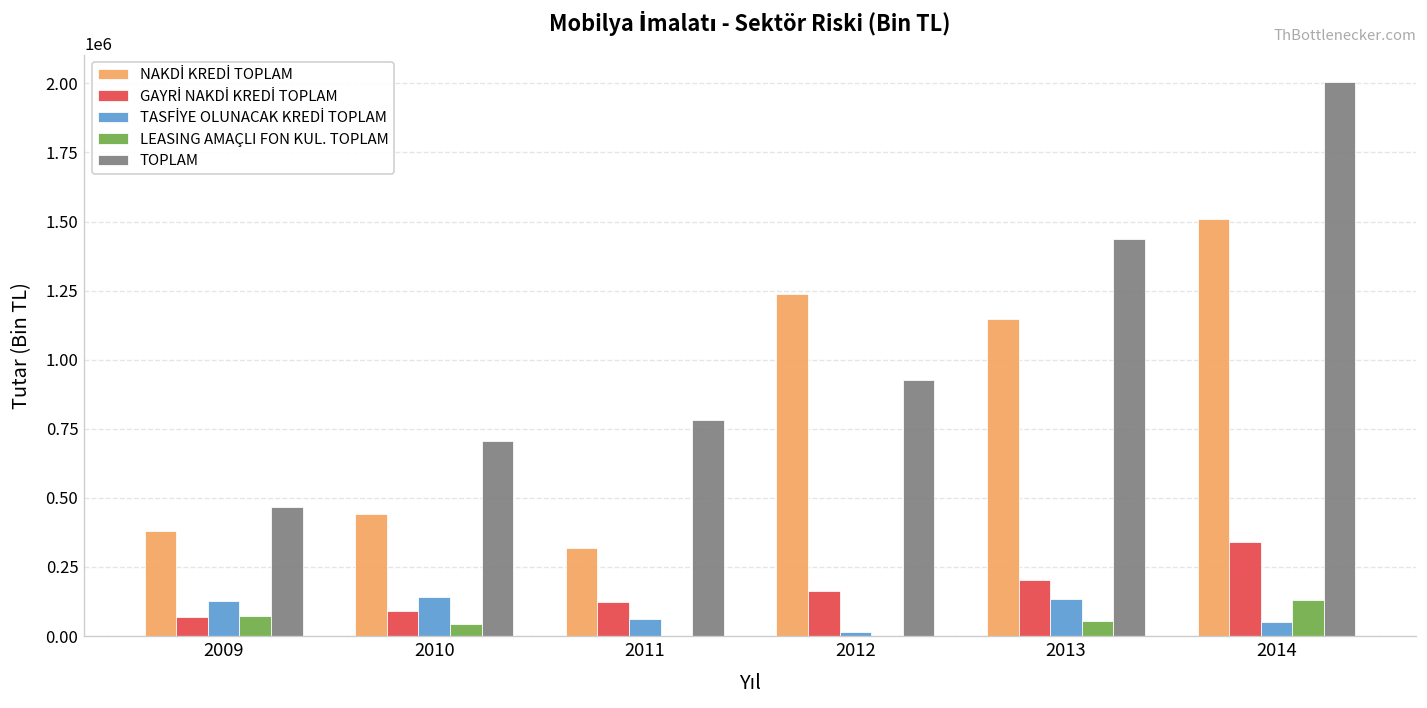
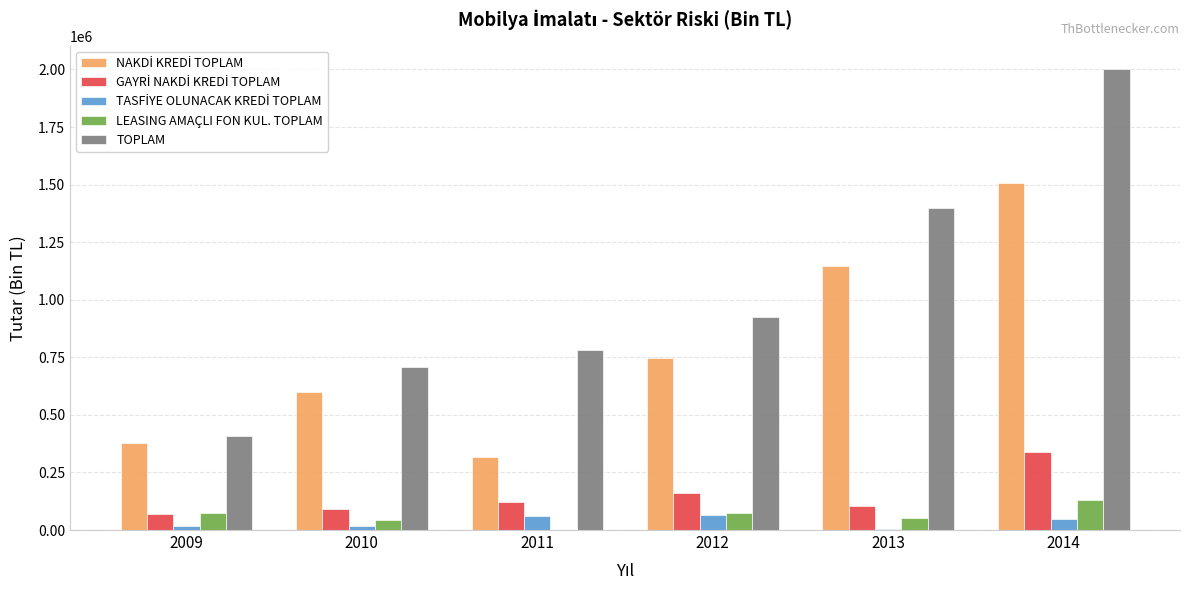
  {
    "NAKDİ KREDİ TOPLAM": {
      "2009": 380000,
-     "2010": 440000,
+     "2010": 600000,
      "2011": 320000,
-     "2012": 1240000,
+     "2012": 750000,
      "2013": 1150000,
      "2014": 1510000
    },
    "GAYRİ NAKDİ KREDİ TOPLAM": {
      "2009": 70000,
      "2010": 90000,
      "2011": 120000,
      "2012": 160000,
-     "2013": 200000,
+     "2013": 100000,
      "2014": 340000
    },
    "TASFİYE OLUNACAK KREDİ TOPLAM": {
-     "2009": 130000,
-     "2010": 140000,
+     "2009": 20000,
+     "2010": 20000,
      "2011": 60000,
-     "2012": 20000,
-     "2013": 130000,
+     "2012": 70000,
+     "2013": 0,
      "2014": 50000
    },
    "LEASING AMAÇLI FON KUL. TOPLAM": {
      "2009": 70000,
      "2010": 40000,
-     "2012": 0,
+     "2012": 70000,
      "2013": 50000,
      "2014": 130000
    },
    "TOPLAM": {
-     "2009": 470000,
+     "2009": 410000,
      "2010": 710000,
      "2011": 780000,
      "2012": 930000,
-     "2013": 1440000,
+     "2013": 1400000,
      "2014": 2000000
    }
  }
